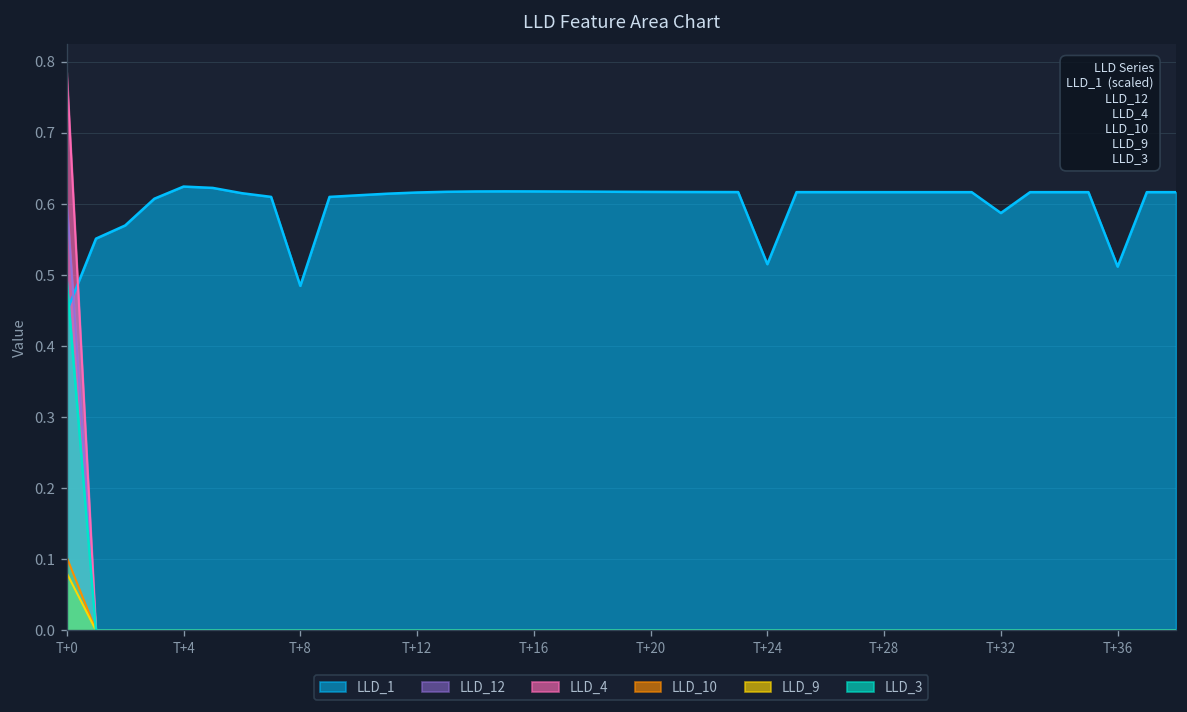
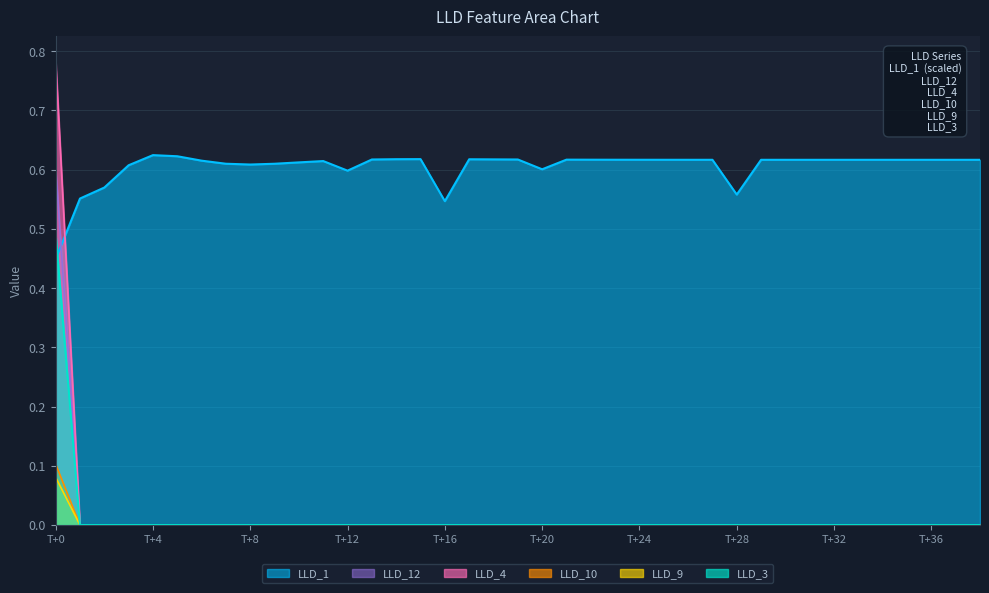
  {
    "LLD_1": {
      "T+0": 0.45,
      "T+4": 0.62,
-     "T+8": 0.48,
-     "T+12": 0.62,
-     "T+16": 0.62,
-     "T+20": 0.62,
-     "T+24": 0.52,
-     "T+28": 0.62,
-     "T+32": 0.59,
-     "T+36": 0.51
+     "T+8": 0.61,
+     "T+12": 0.60,
+     "T+16": 0.55,
+     "T+20": 0.60,
+     "T+24": 0.62,
+     "T+28": 0.56,
+     "T+32": 0.62,
+     "T+36": 0.62
    },
    "LLD_12": {
      "T+0": 0.61
    },
    "LLD_4": {
      "T+0": 0.79
    },
    "LLD_10": {
      "T+0": 0.10
    },
    "LLD_9": {
      "T+0": 0.08
    },
    "LLD_3": {
      "T+0": 0.49
    }
  }
